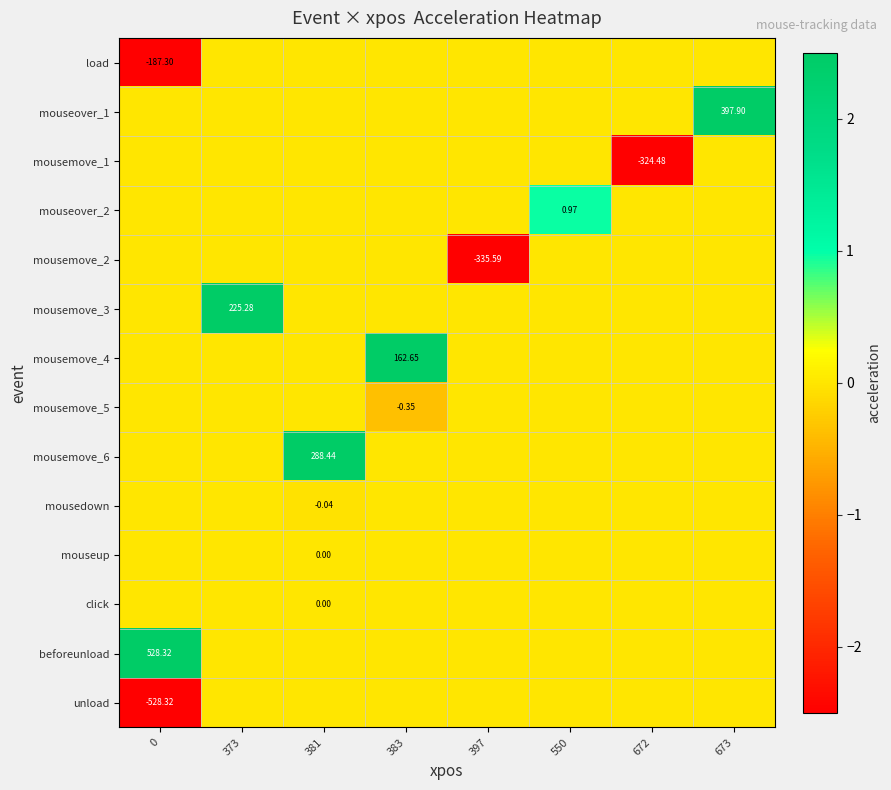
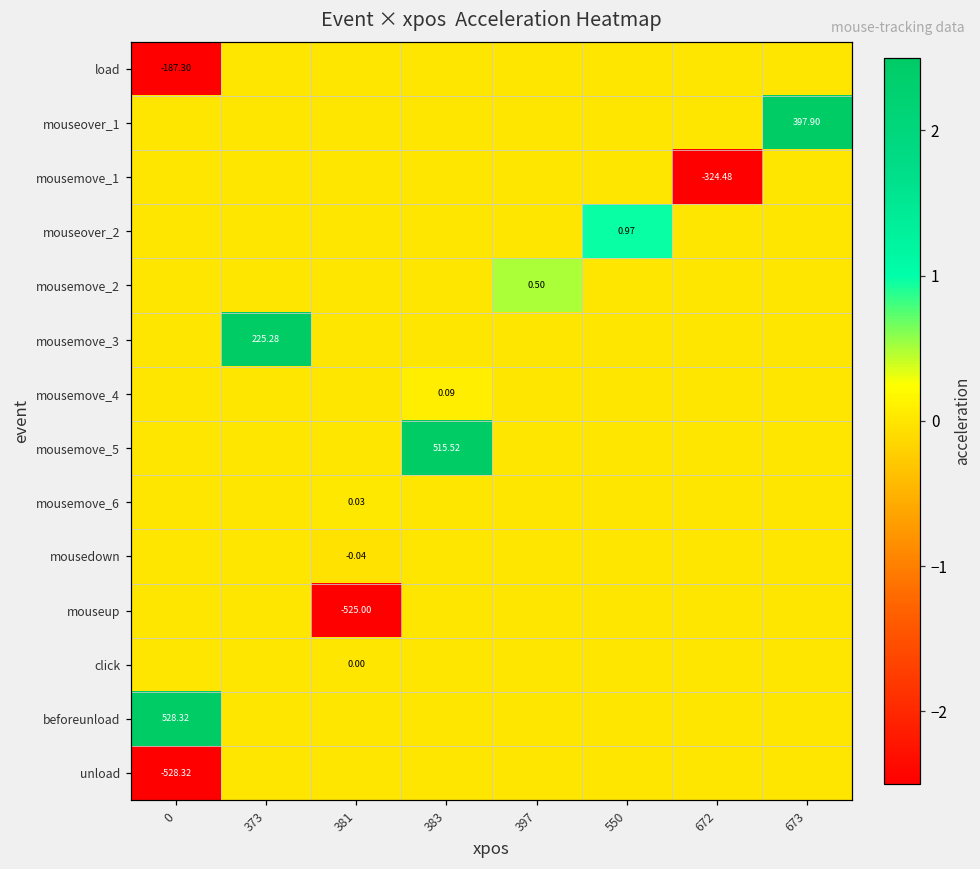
  {
    "load": {
      "0": -187.30
    },
    "mouseover_1": {
      "673": 397.90
    },
    "mousemove_1": {
      "672": -324.48
    },
    "mouseover_2": {
      "550": 0.97
    },
    "mousemove_2": {
-     "397": -335.59
+     "397": 0.50
    },
    "mousemove_3": {
      "373": 225.28
    },
    "mousemove_4": {
-     "383": 162.65
+     "383": 0.09
    },
    "mousemove_5": {
-     "383": -0.35
+     "383": 515.52
    },
    "mousemove_6": {
-     "381": 288.44
+     "381": 0.03
    },
    "mousedown": {
      "381": -0.04
    },
    "mouseup": {
-     "381": 0.00
+     "381": -525.00
    },
    "click": {
      "381": 0.00
    },
    "beforeunload": {
      "0": 528.32
    },
    "unload": {
      "0": -528.32
    }
  }
